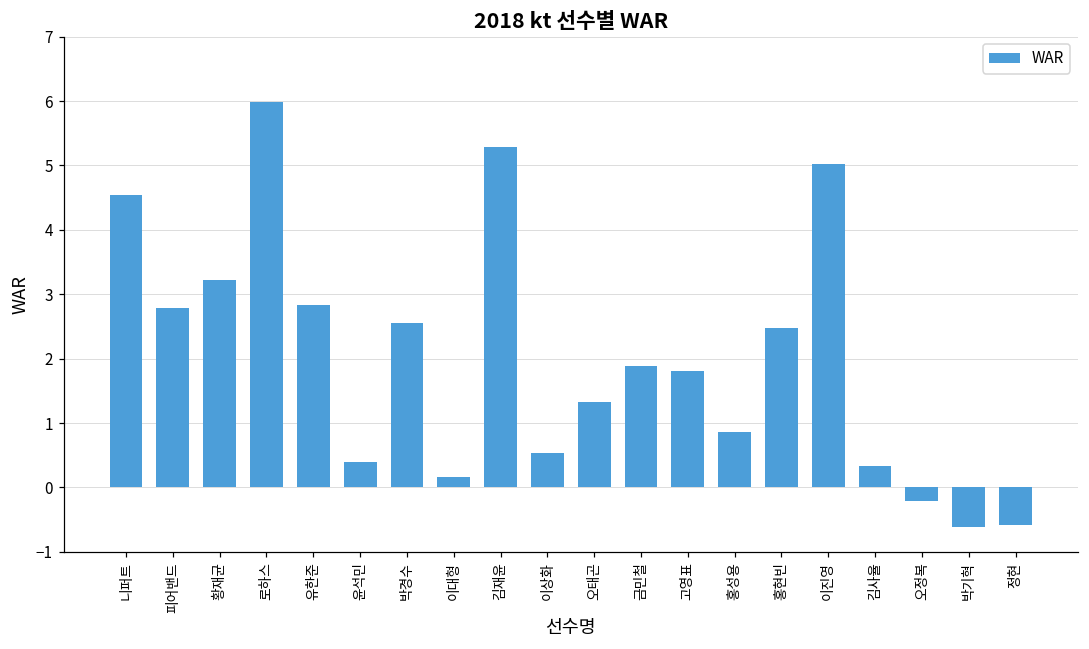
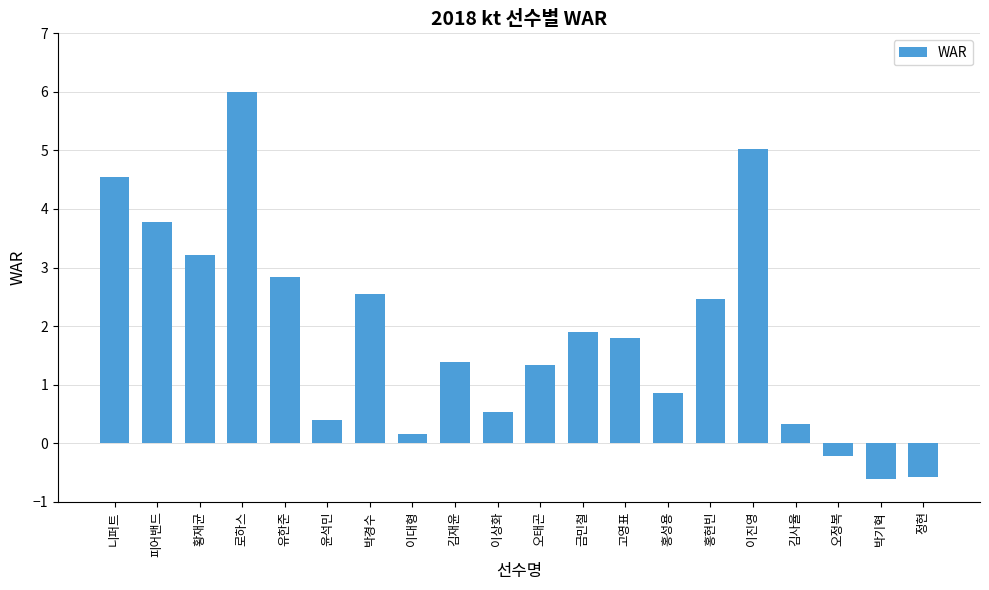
  {
    "니퍼트": 4.5,
-   "피어밴드": 2.8,
+   "피어밴드": 3.8,
    "황재균": 3.2,
    "로하스": 6.0,
    "유한준": 2.8,
    "윤석민": 0.4,
    "박경수": 2.6,
    "이대형": 0.2,
-   "김재윤": 5.3,
+   "김재윤": 1.4,
    "이상화": 0.5,
    "오태곤": 1.3,
    "금민철": 1.9,
    "고영표": 1.8,
    "홍성용": 0.9,
    "홍현빈": 2.5,
    "이진영": 5.0,
    "김사율": 0.3,
    "오정복": -0.2,
    "박기혁": -0.6,
    "정현": -0.6
  }
